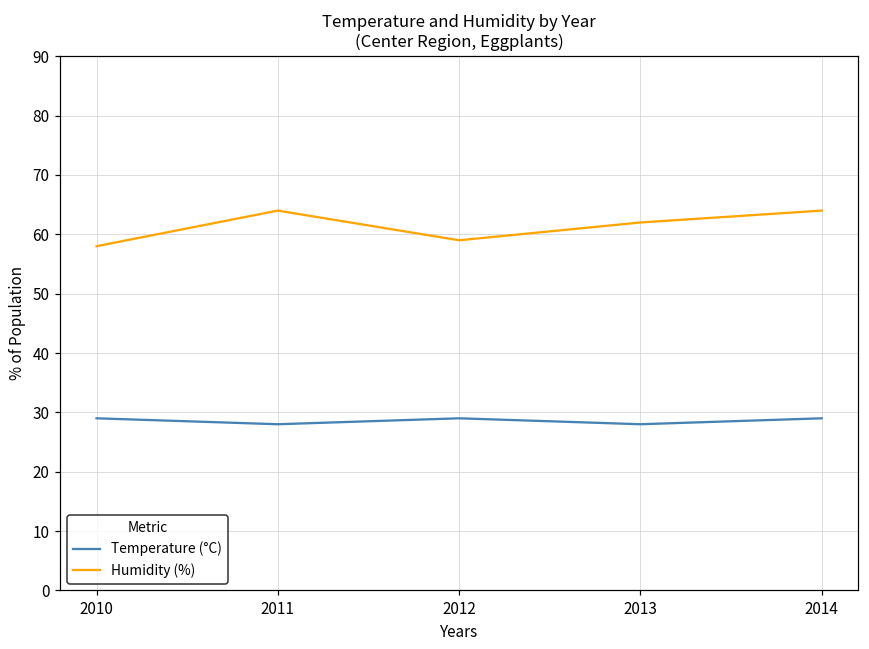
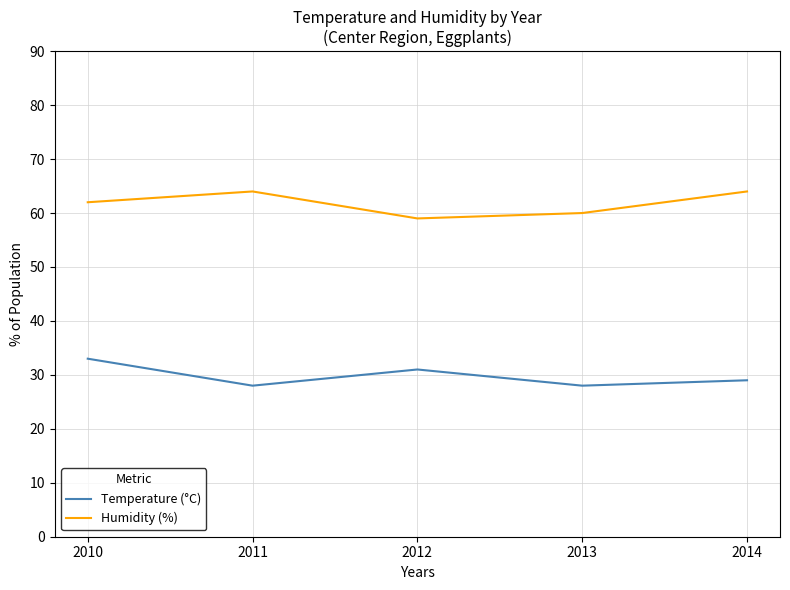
  {
    "Temperature (°C)": {
-     "2010": 29,
+     "2010": 33,
      "2011": 28,
-     "2012": 29,
+     "2012": 31,
      "2013": 28,
      "2014": 29
    },
    "Humidity (%)": {
-     "2010": 58,
+     "2010": 62,
      "2011": 64,
      "2012": 59,
-     "2013": 62,
+     "2013": 60,
      "2014": 64
    }
  }
